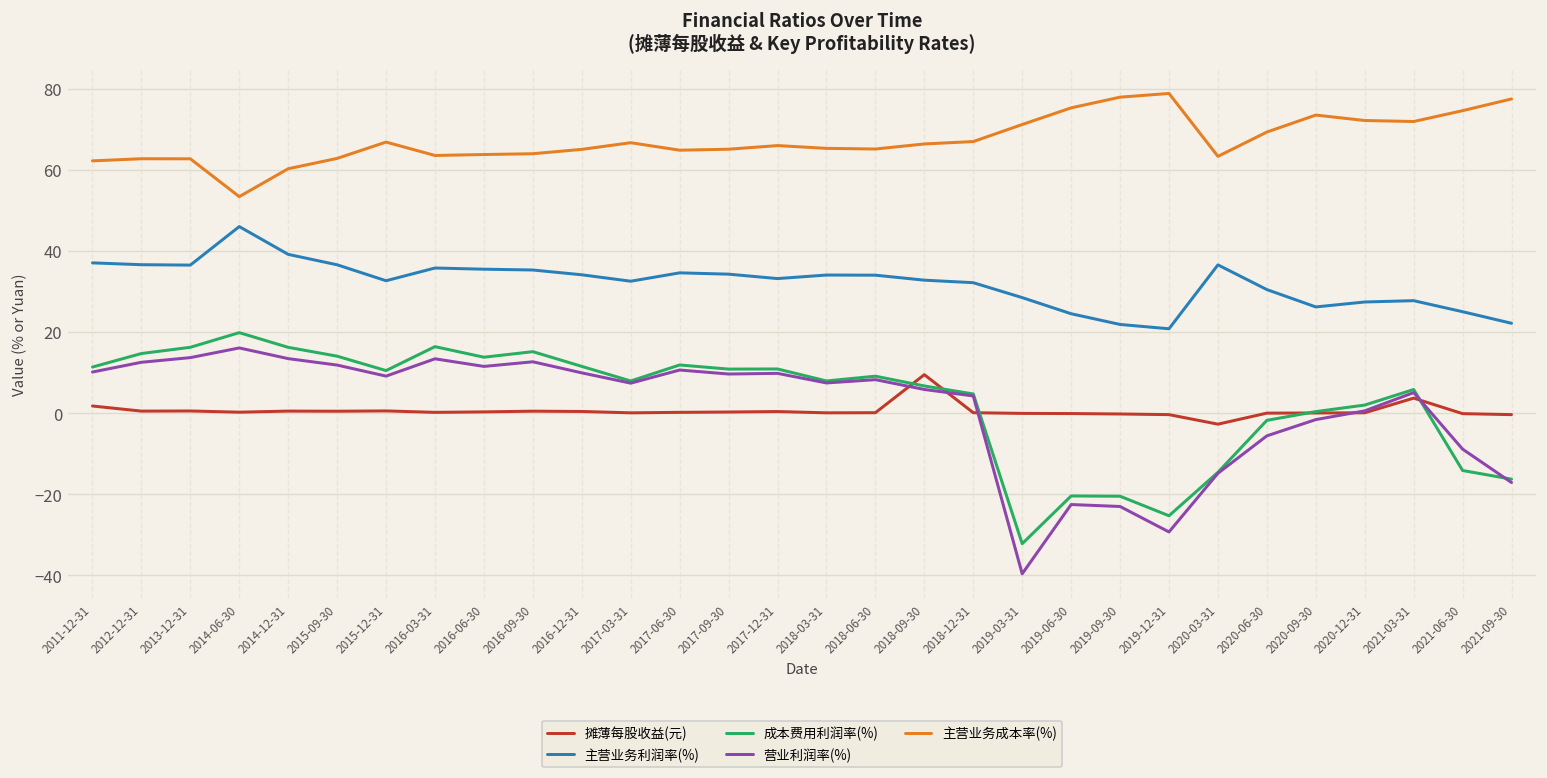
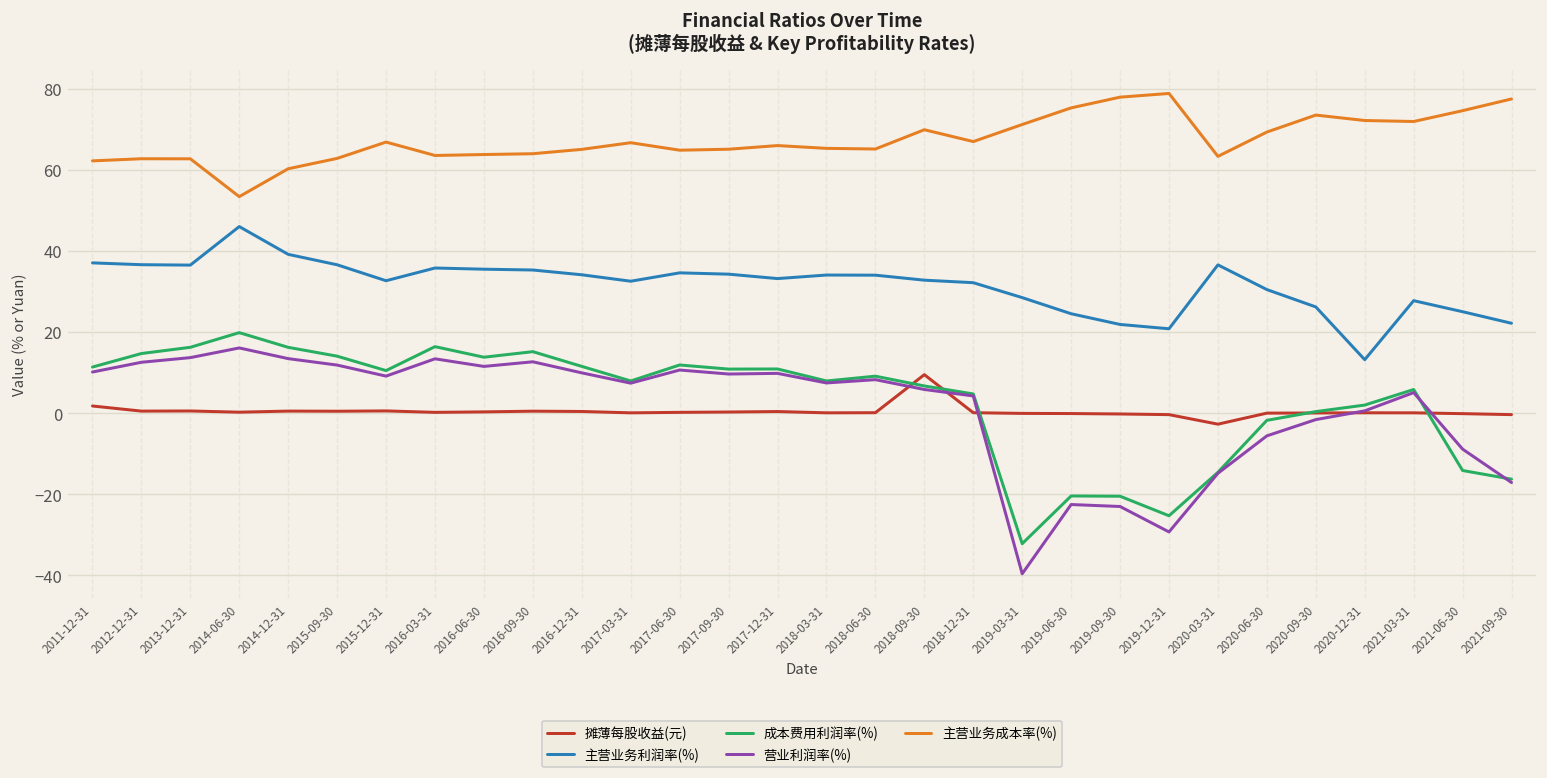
  {
    "摊薄每股收益(元)": {
      "2011-12-31": 2,
      "2012-12-31": 0,
      "2013-12-31": 1,
      "2014-06-30": 0,
      "2014-12-31": 0,
      "2015-09-30": 0,
      "2015-12-31": 1,
      "2016-03-31": 0,
      "2016-06-30": 0,
      "2016-09-30": 0,
      "2016-12-31": 0,
      "2017-03-31": 0,
      "2017-06-30": 0,
      "2017-09-30": 0,
      "2017-12-31": 0,
      "2018-03-31": 0,
      "2018-06-30": 0,
      "2018-09-30": 9,
      "2018-12-31": 0,
      "2019-03-31": 0,
      "2019-06-30": 0,
      "2019-09-30": 0,
      "2019-12-31": 0,
      "2020-03-31": -3,
      "2020-06-30": 0,
-     "2021-03-31": 4,
+     "2021-03-31": 0,
      "2021-06-30": 0,
      "2021-09-30": 0
    },
    "主营业务利润率(%)": {
      "2011-12-31": 37,
      "2012-12-31": 37,
      "2013-12-31": 37,
      "2014-06-30": 46,
      "2014-12-31": 39,
      "2015-09-30": 37,
      "2015-12-31": 33,
      "2016-03-31": 36,
      "2016-06-30": 35,
      "2016-09-30": 35,
      "2016-12-31": 34,
      "2017-03-31": 33,
      "2017-06-30": 35,
      "2017-09-30": 34,
      "2017-12-31": 33,
      "2018-03-31": 34,
      "2018-06-30": 34,
      "2018-09-30": 33,
      "2018-12-31": 32,
      "2019-03-31": 28,
      "2019-06-30": 25,
      "2019-09-30": 22,
      "2019-12-31": 21,
      "2020-03-31": 37,
      "2020-06-30": 30,
      "2020-09-30": 26,
-     "2020-12-31": 27,
+     "2020-12-31": 13,
      "2021-03-31": 28,
      "2021-06-30": 25,
      "2021-09-30": 22
    },
    "成本费用利润率(%)": {
      "2011-12-31": 11,
      "2012-12-31": 15,
      "2013-12-31": 16,
      "2014-06-30": 20,
      "2014-12-31": 16,
      "2015-09-30": 14,
      "2015-12-31": 10,
      "2016-03-31": 16,
      "2016-06-30": 14,
      "2016-09-30": 15,
      "2016-12-31": 12,
      "2017-06-30": 12,
      "2017-09-30": 11,
      "2017-12-31": 11,
      "2018-06-30": 9,
      "2018-09-30": 7,
      "2019-03-31": -32,
      "2019-06-30": -20,
      "2019-09-30": -21,
      "2019-12-31": -25,
      "2020-06-30": -2,
      "2020-12-31": 2,
      "2021-03-31": 6,
      "2021-06-30": -14,
      "2021-09-30": -16
    },
    "营业利润率(%)": {
      "2011-12-31": 10,
      "2012-12-31": 13,
      "2013-12-31": 14,
      "2014-06-30": 16,
      "2014-12-31": 13,
      "2015-09-30": 12,
      "2015-12-31": 9,
      "2016-03-31": 13,
      "2016-06-30": 12,
      "2016-09-30": 13,
      "2016-12-31": 10,
      "2017-06-30": 11,
      "2017-09-30": 10,
      "2017-12-31": 10,
      "2018-06-30": 8,
      "2018-09-30": 6,
      "2019-03-31": -40,
      "2019-06-30": -23,
      "2019-09-30": -23,
      "2019-12-31": -29,
      "2020-06-30": -6,
      "2020-09-30": -2,
      "2021-03-31": 5,
      "2021-06-30": -9,
      "2021-09-30": -17
    },
    "主营业务成本率(%)": {
      "2011-12-31": 62,
      "2012-12-31": 63,
      "2013-12-31": 63,
      "2014-06-30": 53,
      "2014-12-31": 60,
      "2015-09-30": 63,
      "2015-12-31": 67,
      "2016-03-31": 64,
      "2016-06-30": 64,
      "2016-09-30": 64,
      "2016-12-31": 65,
      "2017-03-31": 67,
      "2017-06-30": 65,
      "2017-09-30": 65,
      "2017-12-31": 66,
      "2018-03-31": 65,
      "2018-06-30": 65,
-     "2018-09-30": 66,
+     "2018-09-30": 70,
      "2018-12-31": 67,
      "2019-03-31": 71,
      "2019-06-30": 75,
      "2019-09-30": 78,
      "2019-12-31": 79,
      "2020-03-31": 63,
      "2020-06-30": 69,
      "2020-09-30": 74,
      "2020-12-31": 72,
      "2021-03-31": 72,
      "2021-06-30": 75,
      "2021-09-30": 77
    }
  }
